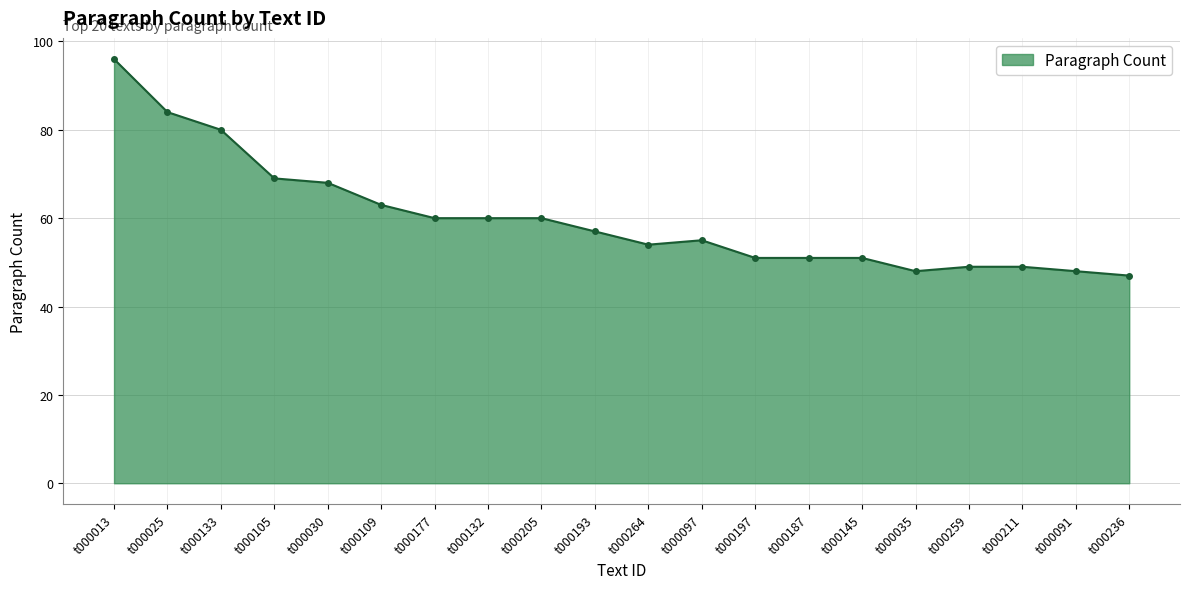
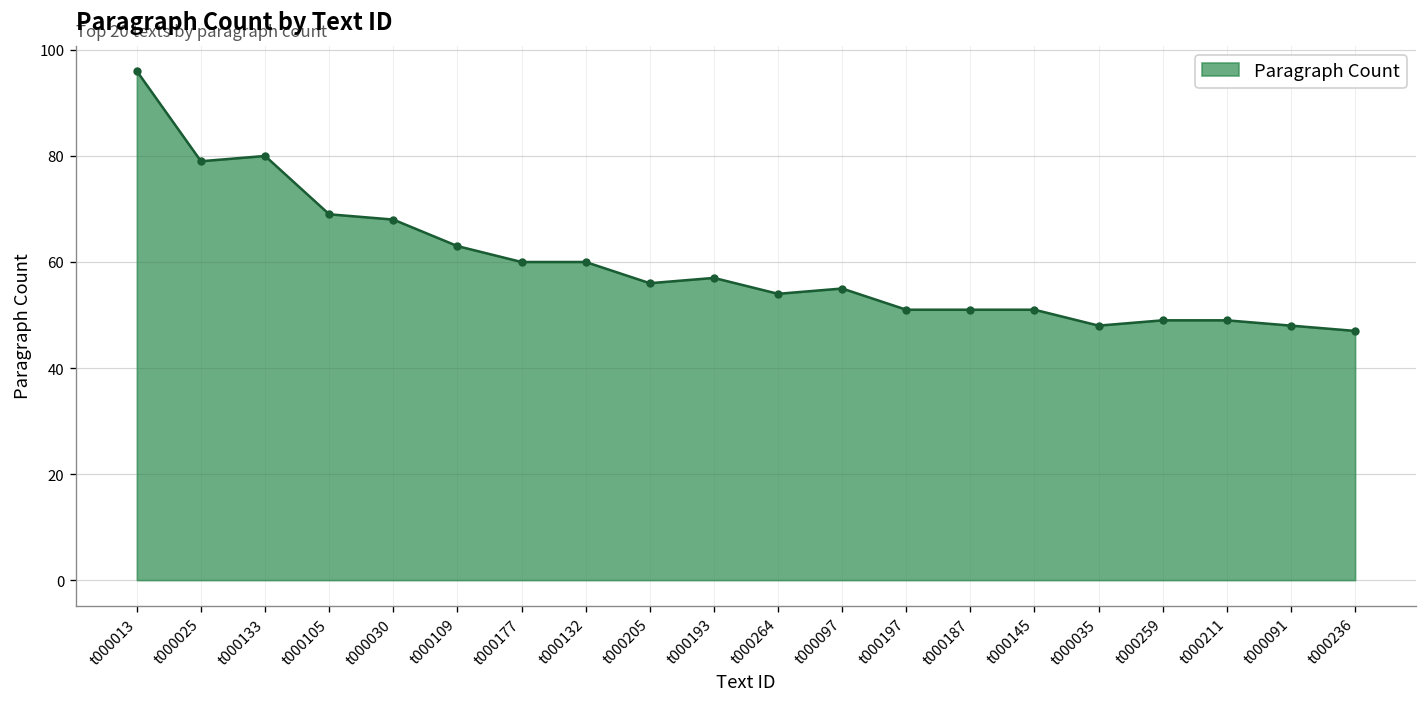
  {
    "t000013": 96,
-   "t000025": 84,
+   "t000025": 79,
    "t000133": 80,
    "t000105": 69,
    "t000030": 68,
    "t000109": 63,
    "t000177": 60,
    "t000132": 60,
-   "t000205": 60,
+   "t000205": 56,
    "t000193": 57,
    "t000264": 54,
    "t000097": 55,
    "t000197": 51,
    "t000187": 51,
    "t000145": 51,
    "t000035": 48,
    "t000259": 49,
    "t000211": 49,
    "t000091": 48,
    "t000236": 47
  }
